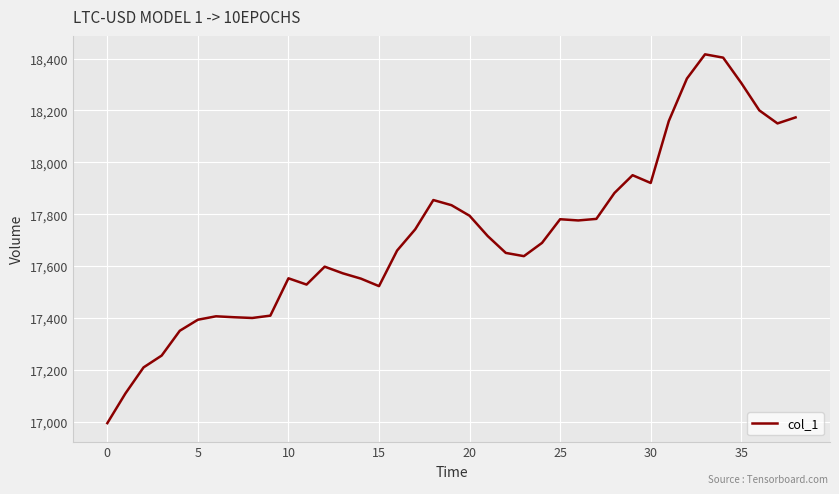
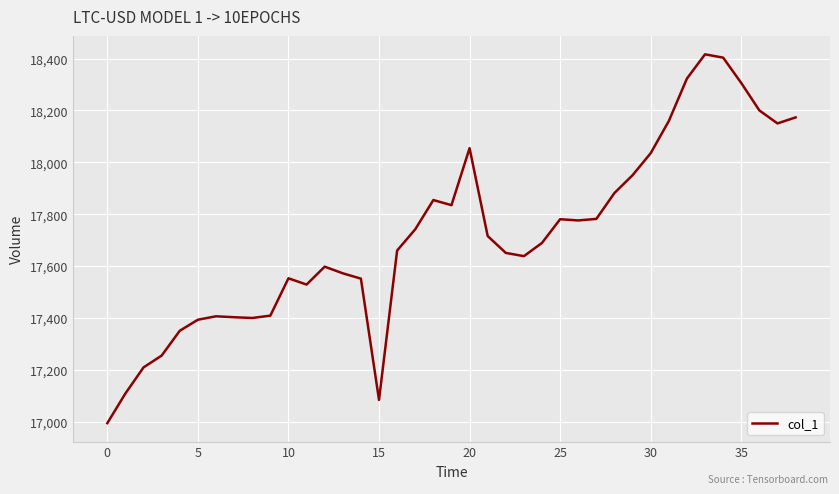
  {
    "0": "16,990",
    "5": "17,390",
    "10": "17,550",
-   "15": "17,520",
-   "20": "17,790",
+   "15": "17,080",
+   "20": "18,050",
    "25": "17,780",
-   "30": "17,920",
+   "30": "18,040",
    "35": "18,310"
  }
